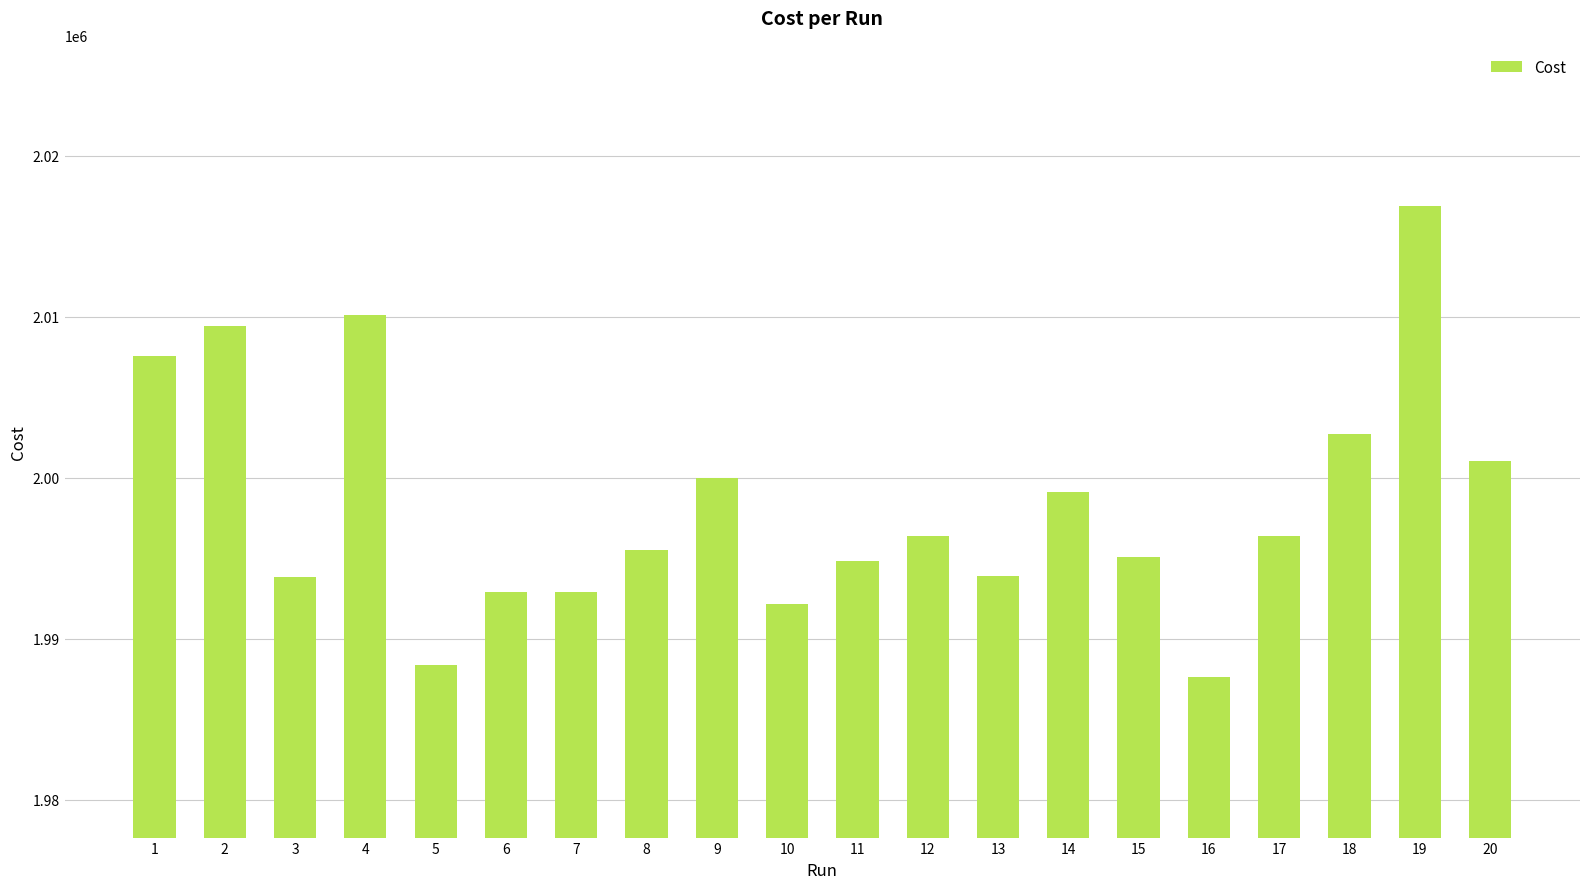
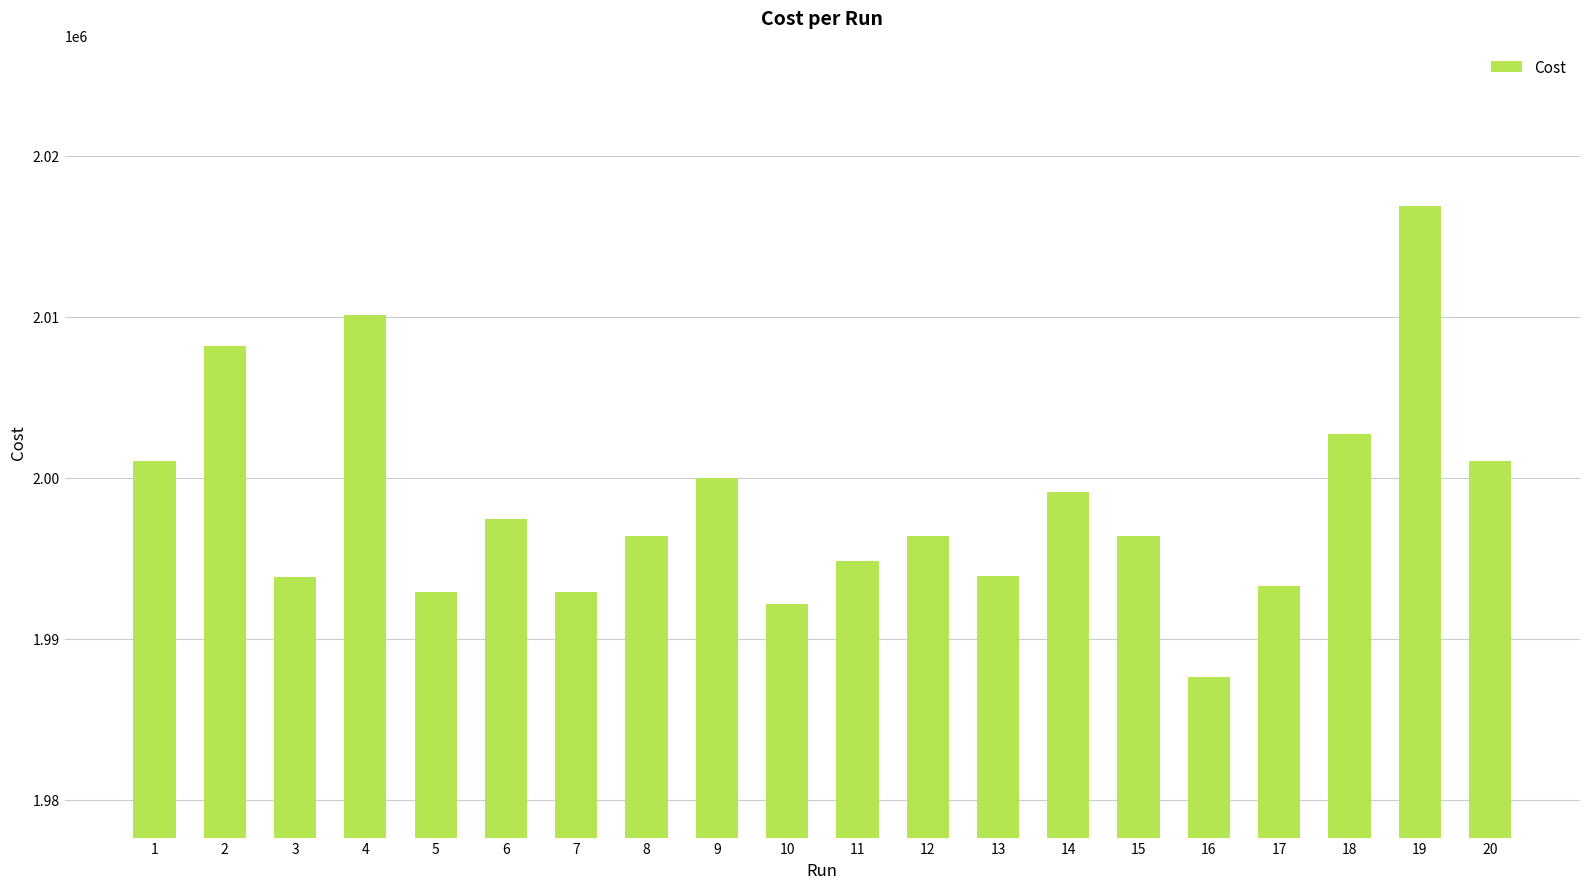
  {
-   "1": 2007500,
-   "2": 2009400,
+   "1": 2001000,
+   "2": 2008200,
    "3": 1993800,
    "4": 2010100,
-   "5": 1988400,
-   "6": 1992900,
+   "5": 1992900,
+   "6": 1997400,
    "7": 1992900,
-   "8": 1995500,
+   "8": 1996400,
    "9": 2000000,
    "10": 1992200,
    "11": 1994800,
    "12": 1996400,
    "13": 1993900,
    "14": 1999100,
-   "15": 1995100,
+   "15": 1996400,
    "16": 1987600,
-   "17": 1996400,
+   "17": 1993300,
    "18": 2002700,
    "19": 2016900,
    "20": 2001000
  }
